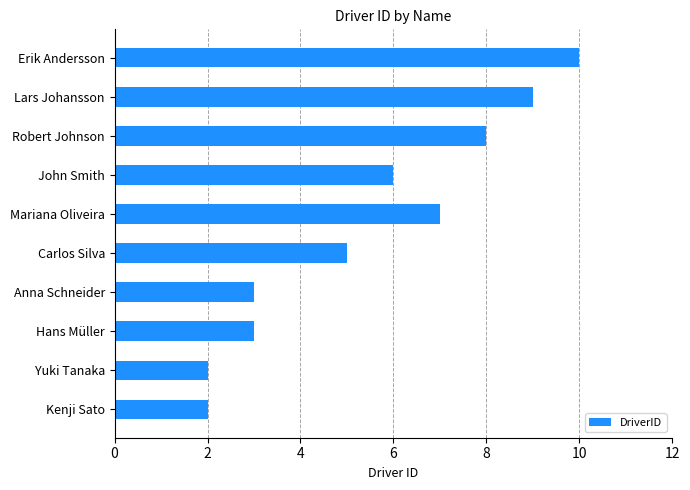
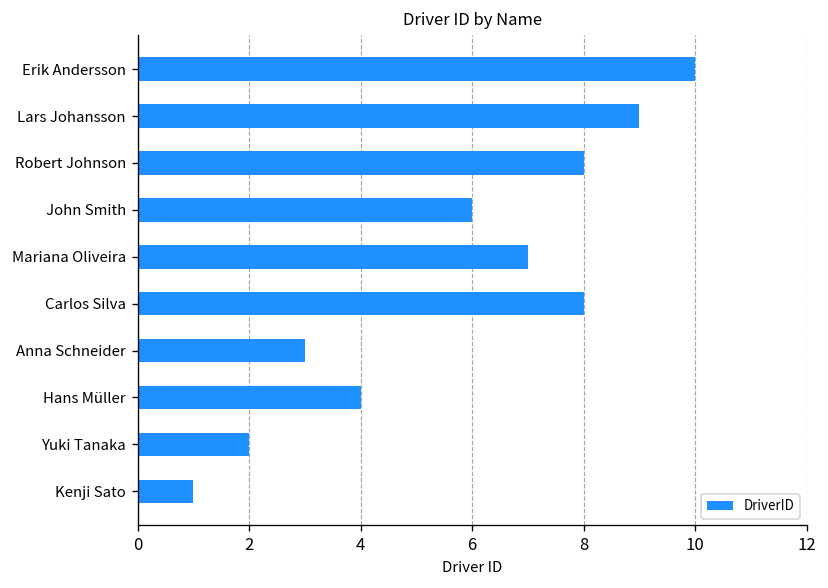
  {
    "Erik Andersson": 10,
    "Lars Johansson": 9,
    "Robert Johnson": 8,
    "John Smith": 6,
    "Mariana Oliveira": 7,
-   "Carlos Silva": 5,
+   "Carlos Silva": 8,
    "Anna Schneider": 3,
-   "Hans Müller": 3,
+   "Hans Müller": 4,
    "Yuki Tanaka": 2,
-   "Kenji Sato": 2
+   "Kenji Sato": 1
  }
